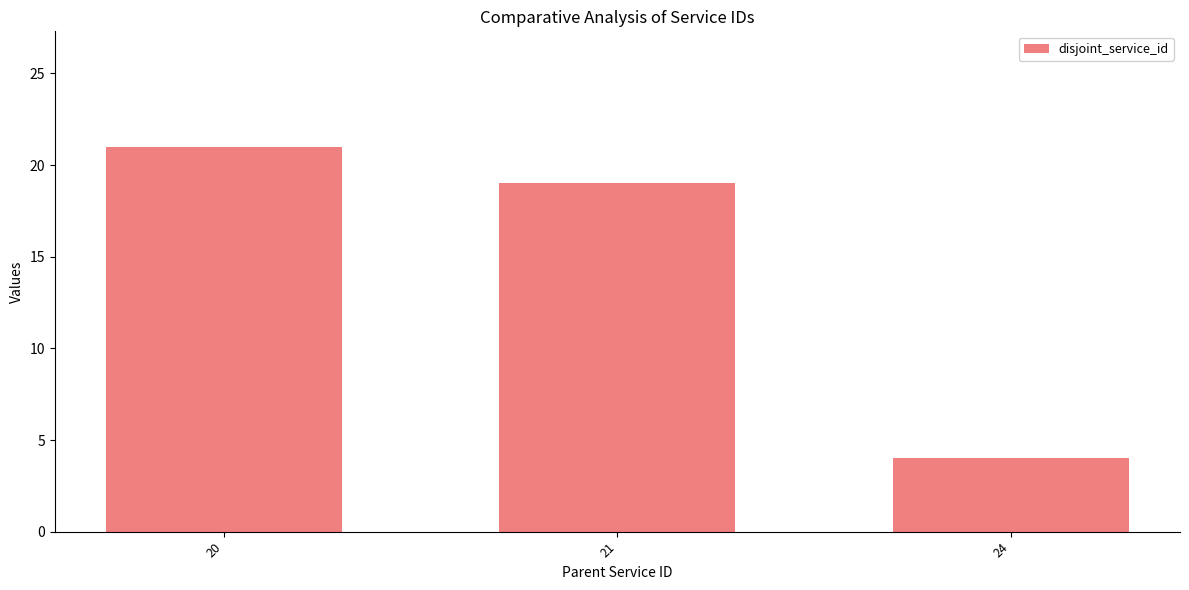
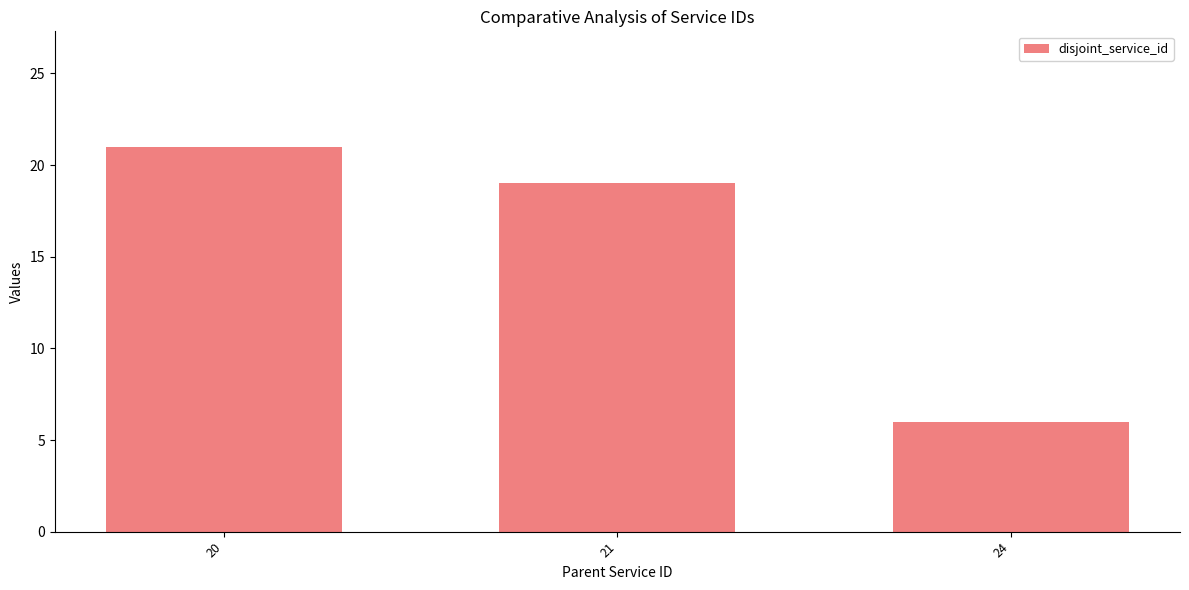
  {
    "20": 21,
    "21": 19,
-   "24": 4
+   "24": 6
  }
